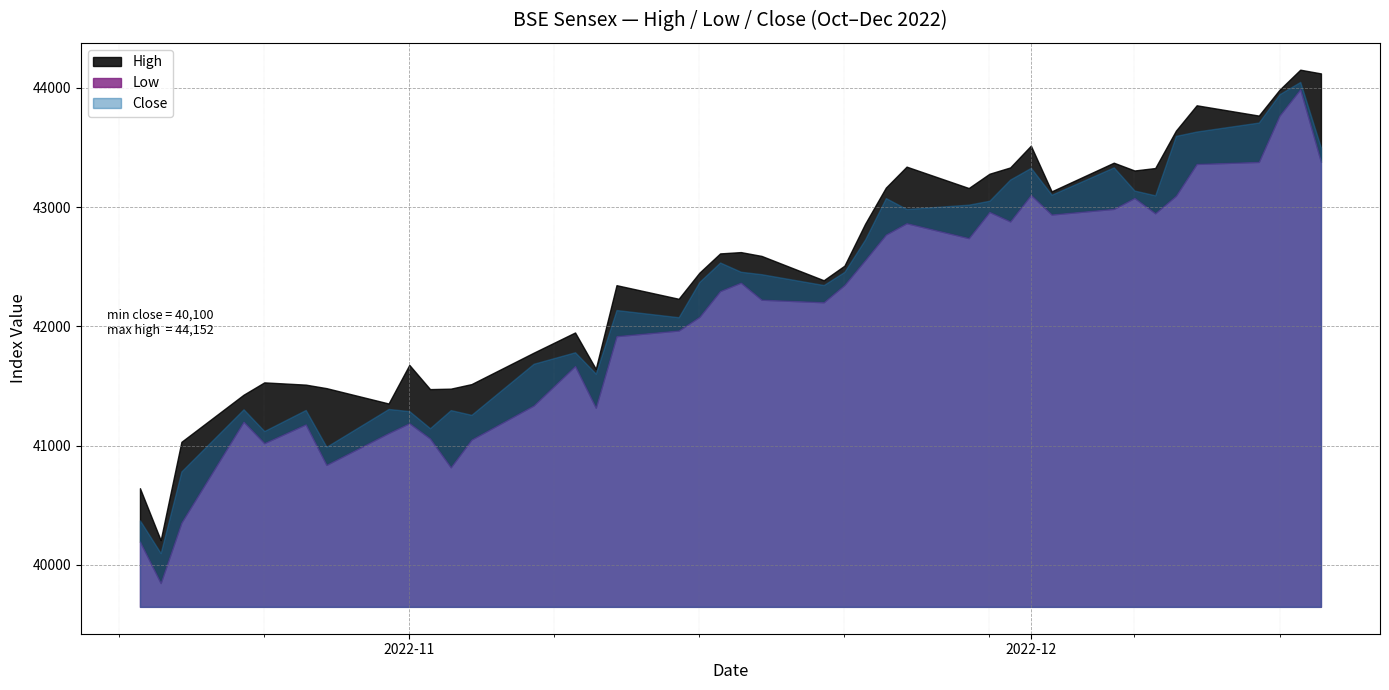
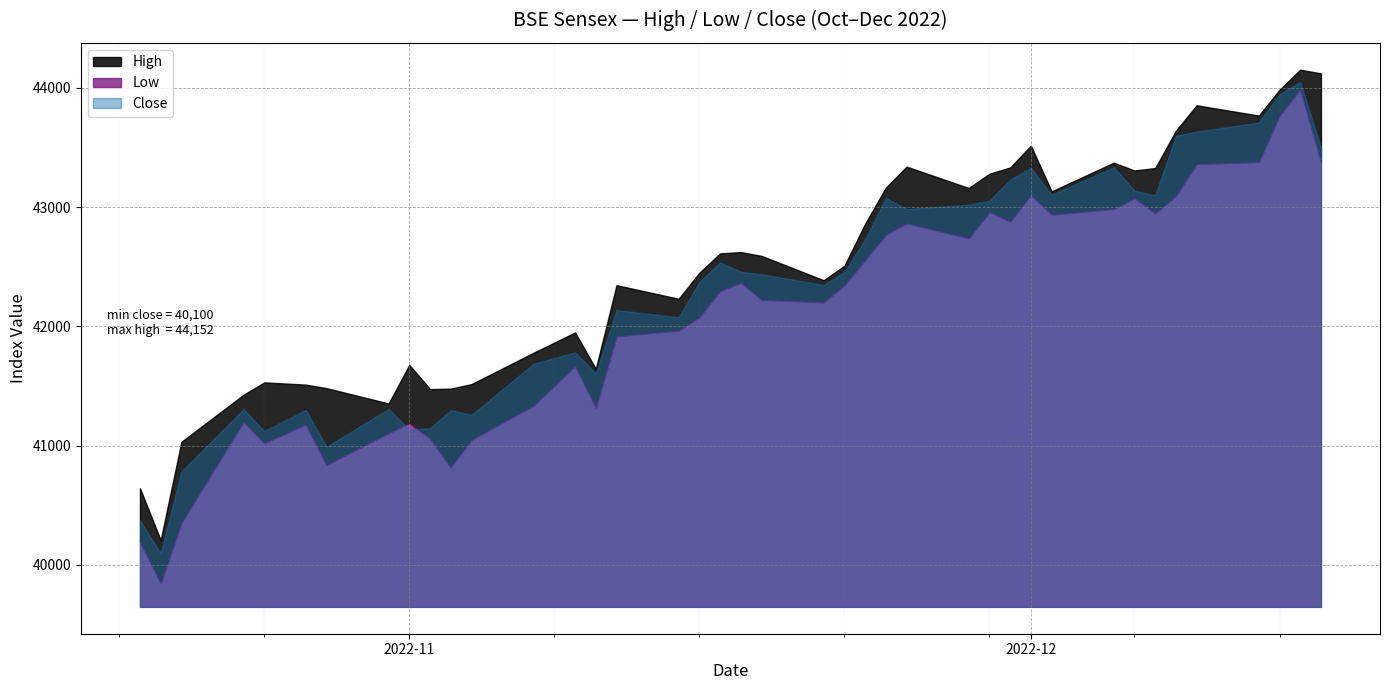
  {
    "Low": {
      "2022-11": 41190,
      "2022-12": 43100
    },
    "Close": {
-     "2022-11": 41290,
+     "2022-11": 41130,
      "2022-12": 43330
    }
  }
